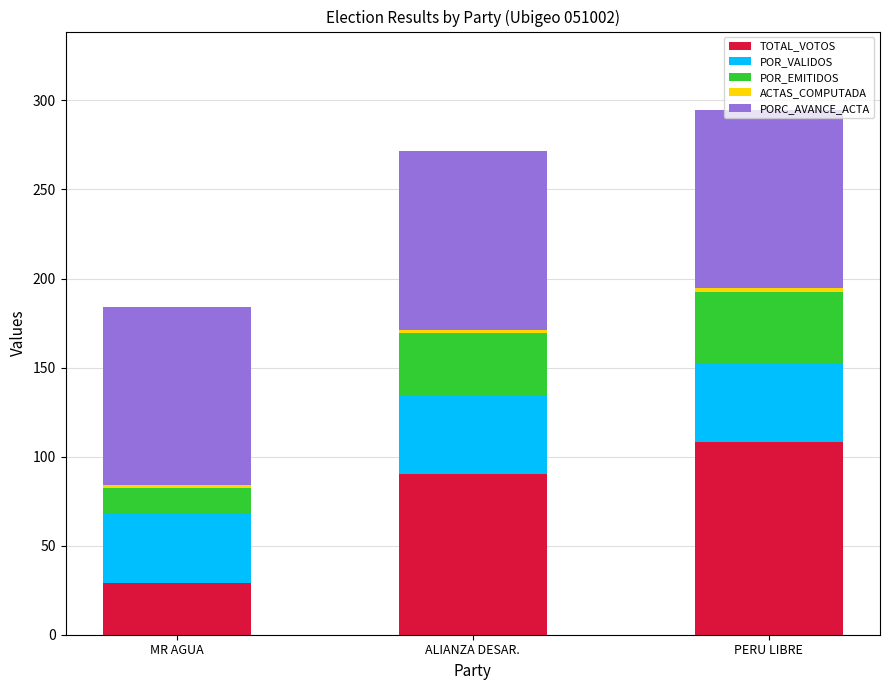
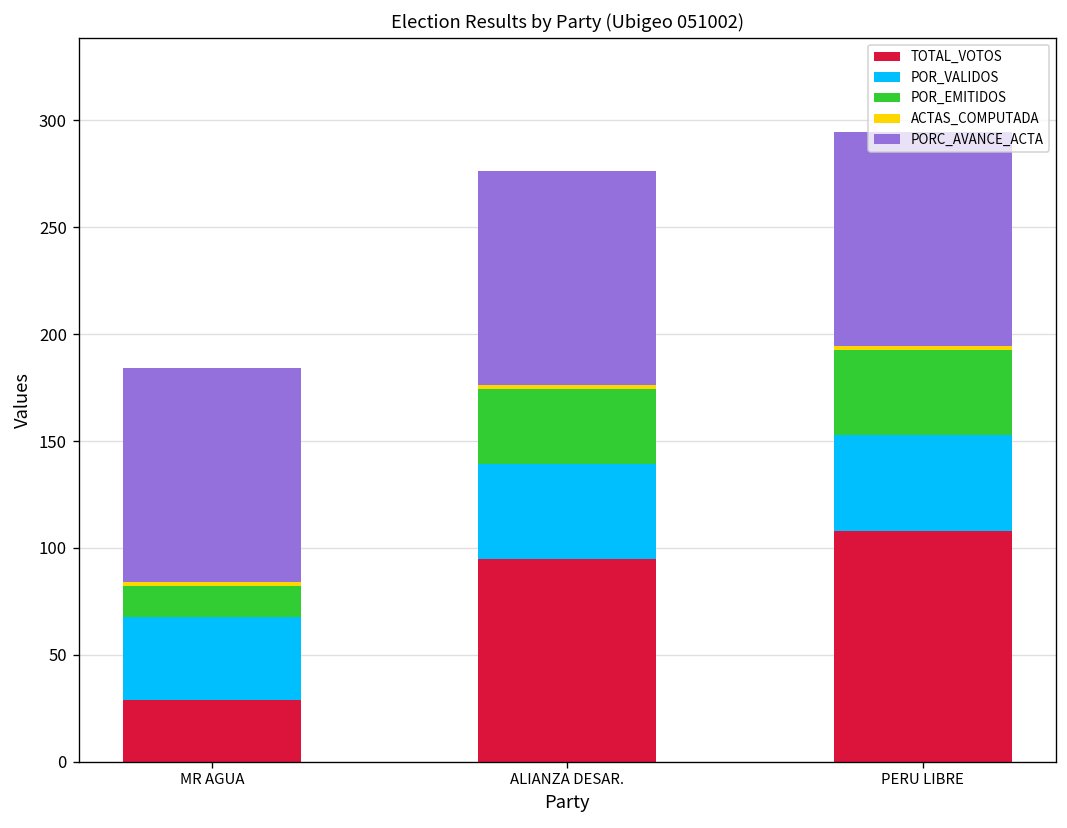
  {
    "TOTAL_VOTOS": {
      "MR AGUA": 29,
-     "ALIANZA DESAR.": 90,
+     "ALIANZA DESAR.": 95,
      "PERU LIBRE": 108
    },
    "POR_VALIDOS": {
      "MR AGUA": 39,
      "ALIANZA DESAR.": 44,
      "PERU LIBRE": 45
    },
    "POR_EMITIDOS": {
      "MR AGUA": 14,
      "ALIANZA DESAR.": 35,
      "PERU LIBRE": 40
    },
    "ACTAS_COMPUTADA": {
      "MR AGUA": 2,
      "ALIANZA DESAR.": 2,
      "PERU LIBRE": 2
    },
    "PORC_AVANCE_ACTA": {
      "MR AGUA": 100,
      "ALIANZA DESAR.": 100
    }
  }
